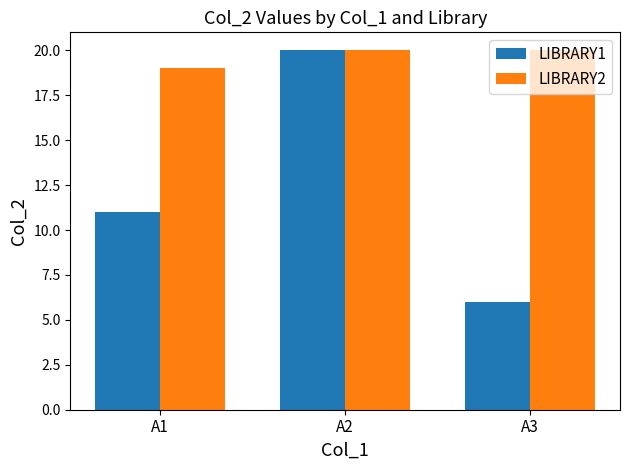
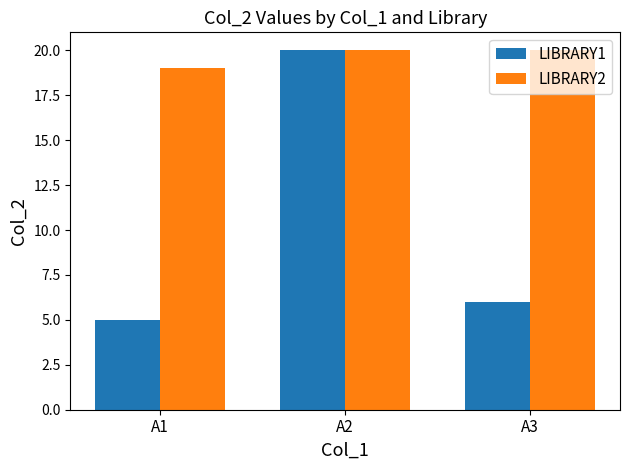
  {
    "LIBRARY1": {
-     "A1": 11,
+     "A1": 5,
      "A2": 20,
      "A3": 6
    },
    "LIBRARY2": {
      "A1": 19,
      "A2": 20
    }
  }
